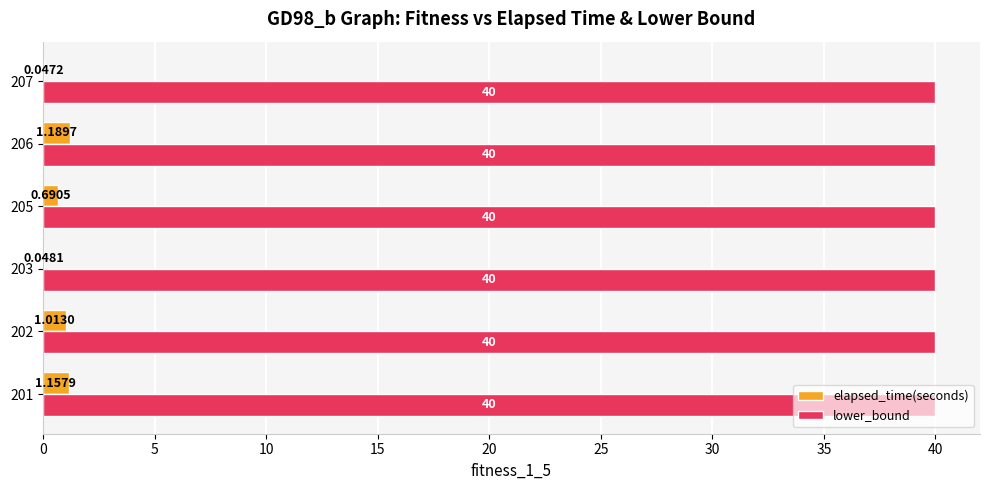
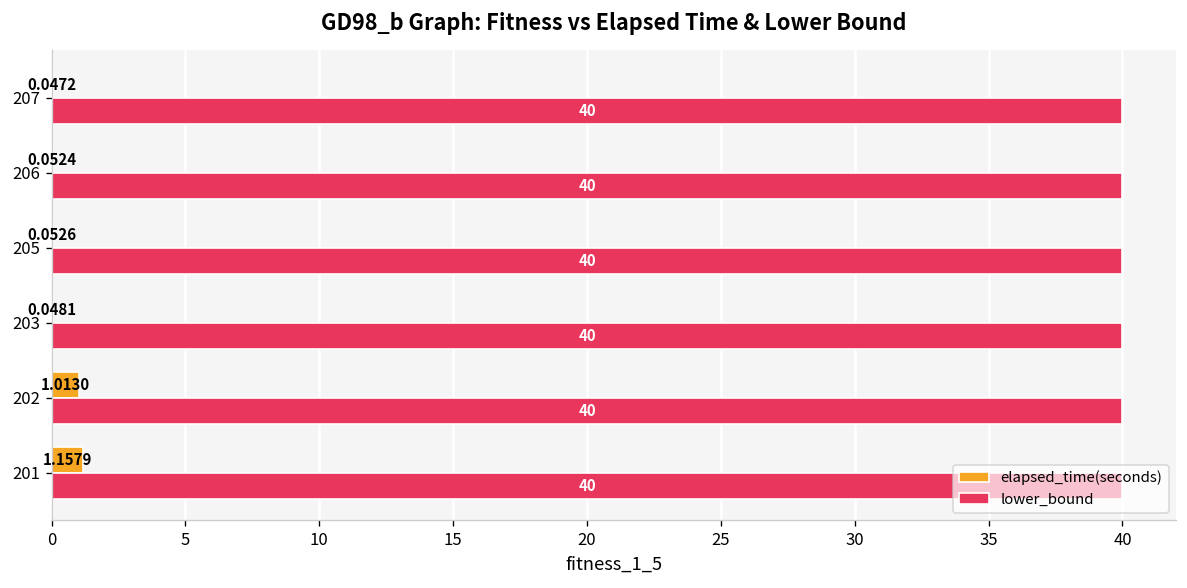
  {
    "elapsed_time(seconds)": {
      "207": 0.0472,
-     "206": 1.1897,
-     "205": 0.6905,
+     "206": 0.0524,
+     "205": 0.0526,
      "203": 0.0481,
      "202": 1.0130,
      "201": 1.1579
    },
    "lower_bound": {
      "207": 40,
      "206": 40,
      "205": 40,
      "203": 40,
      "202": 40
    }
  }
